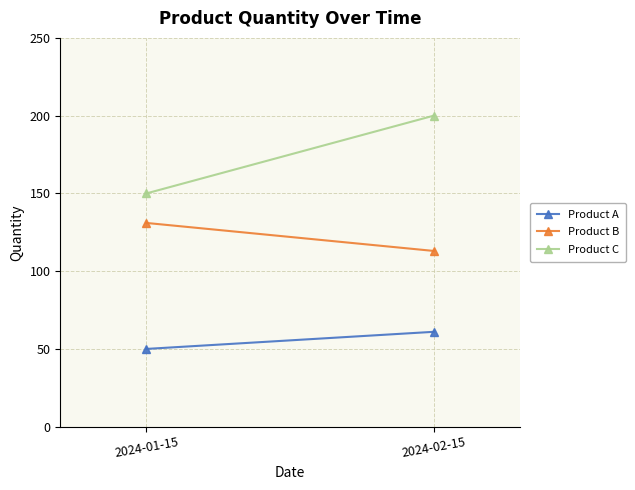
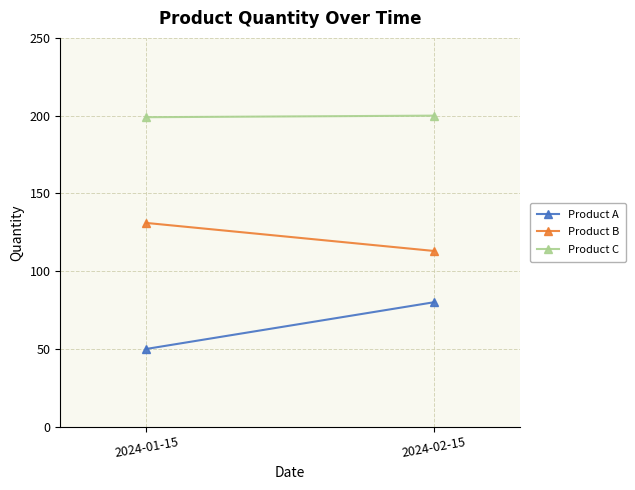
  {
    "Product A": {
      "2024-01-15": 50,
-     "2024-02-15": 61
+     "2024-02-15": 80
    },
    "Product B": {
      "2024-01-15": 131,
      "2024-02-15": 113
    },
    "Product C": {
-     "2024-01-15": 150,
+     "2024-01-15": 199,
      "2024-02-15": 200
    }
  }
